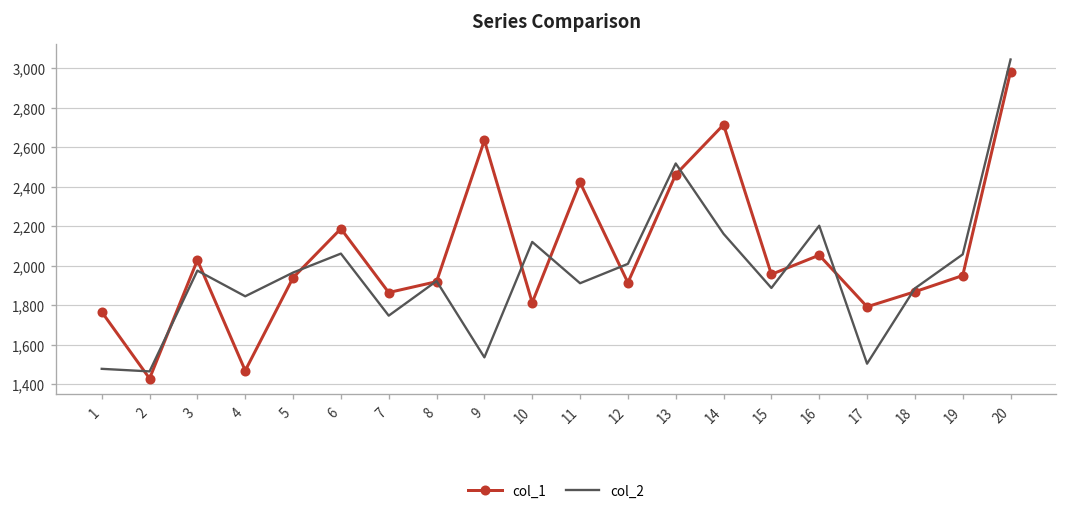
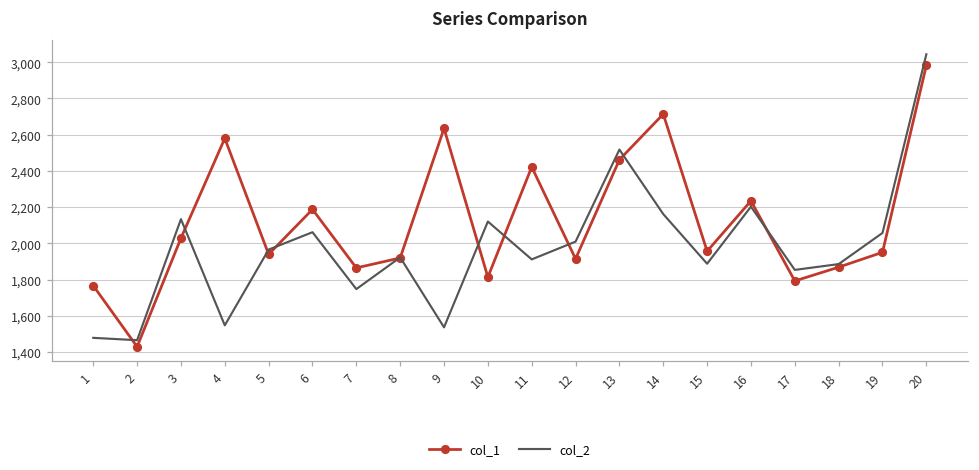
  {
    "col_1": {
      "1": "1,770",
      "2": "1,430",
      "3": "2,030",
-     "4": "1,470",
+     "4": "2,580",
      "5": "1,940",
      "6": "2,190",
      "7": "1,870",
      "9": "2,640",
      "10": "1,810",
      "11": "2,420",
      "12": "1,920",
      "13": "2,460",
      "14": "2,710",
      "15": "1,960",
-     "16": "2,050",
+     "16": "2,240",
      "17": "1,790",
      "18": "1,870",
      "19": "1,950",
      "20": "2,980"
    },
    "col_2": {
      "1": "1,480",
      "2": "1,470",
-     "3": "1,980",
-     "4": "1,850",
+     "3": "2,130",
+     "4": "1,550",
      "5": "1,970",
      "6": "2,060",
      "7": "1,750",
      "9": "1,540",
      "10": "2,120",
      "11": "1,910",
      "12": "2,010",
      "13": "2,520",
      "14": "2,160",
      "15": "1,890",
      "16": "2,200",
-     "17": "1,510",
+     "17": "1,850",
      "18": "1,890",
      "19": "2,060",
      "20": "3,040"
    }
  }
